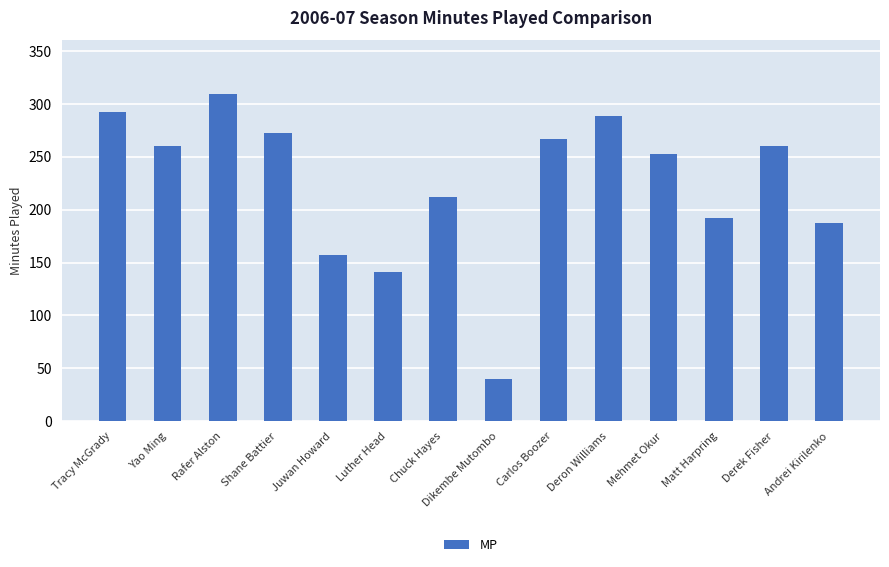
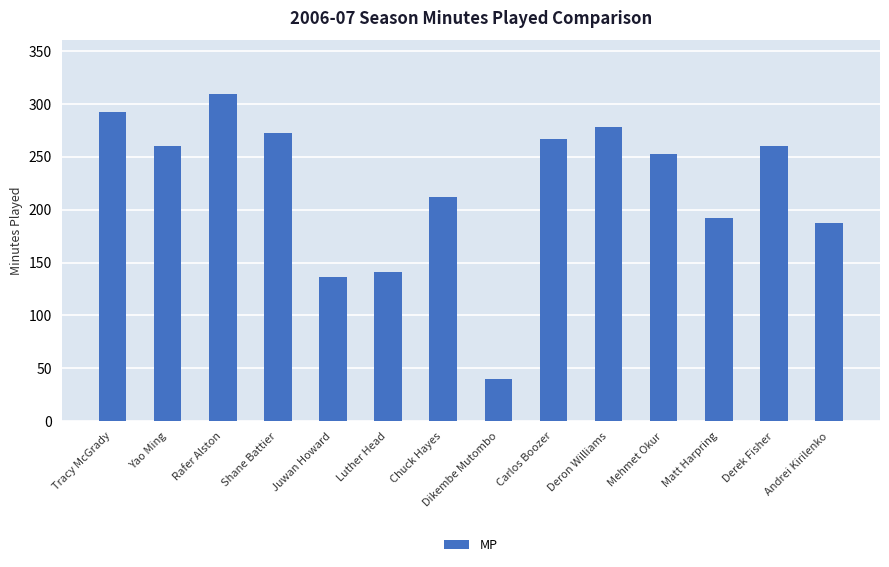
  {
    "Tracy McGrady": 292,
    "Yao Ming": 260,
    "Rafer Alston": 309,
    "Shane Battier": 272,
-   "Juwan Howard": 157,
+   "Juwan Howard": 136,
    "Luther Head": 141,
    "Chuck Hayes": 212,
    "Dikembe Mutombo": 40,
    "Carlos Boozer": 267,
-   "Deron Williams": 289,
+   "Deron Williams": 278,
    "Mehmet Okur": 253,
    "Matt Harpring": 192,
    "Derek Fisher": 260,
    "Andrei Kirilenko": 187
  }
